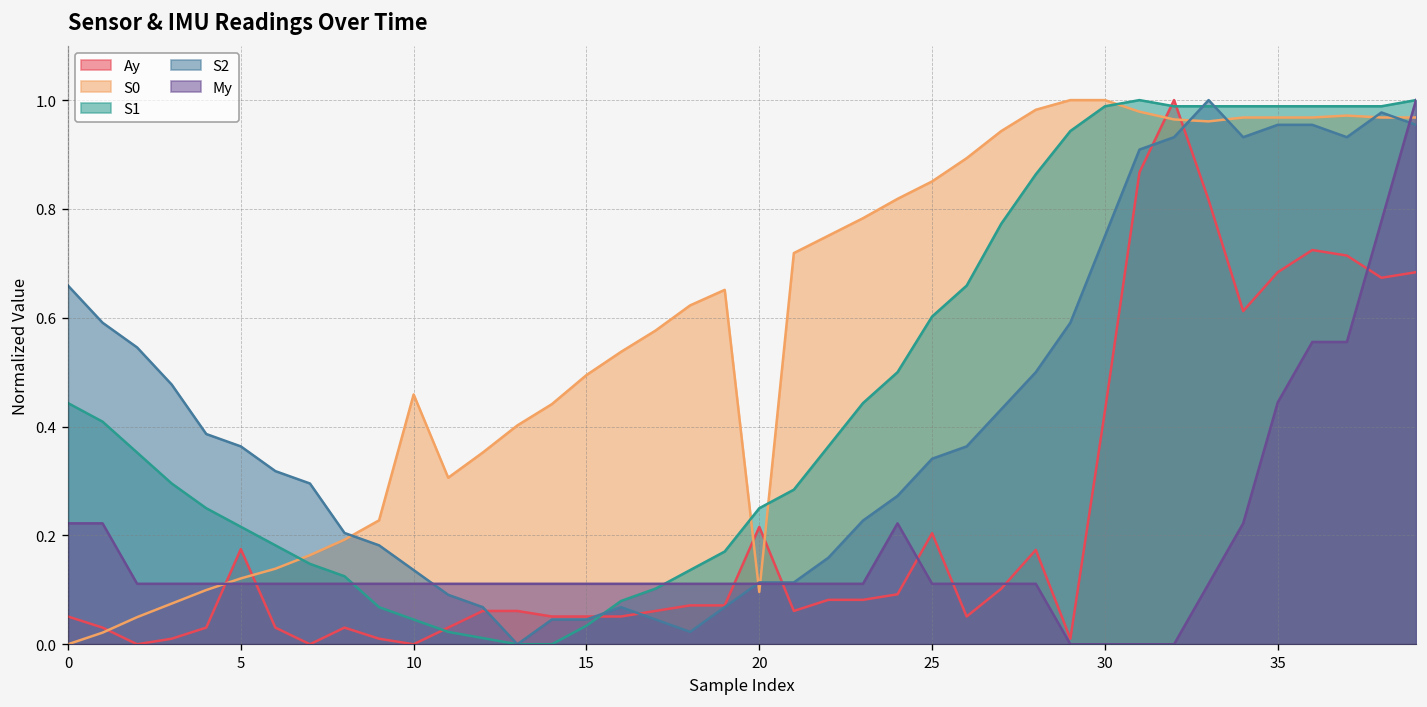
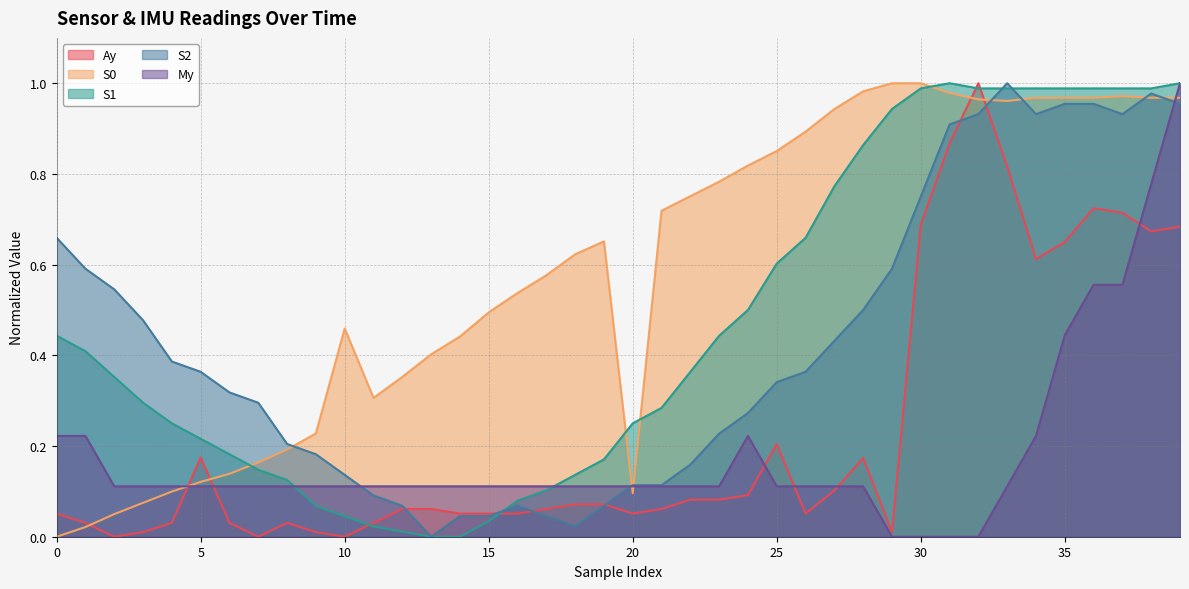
  {
    "Ay": {
      "0": 0.05,
      "5": 0.17,
      "10": 0.00,
-     "20": 0.22,
+     "20": 0.05,
      "25": 0.20,
-     "30": 0.43,
-     "35": 0.68
+     "30": 0.69,
+     "35": 0.65
    },
    "S0": {
      "0": 0.00,
      "5": 0.12,
      "10": 0.46,
      "15": 0.49,
      "20": 0.10,
      "25": 0.85,
      "30": 1.00,
      "35": 0.97
    }
  }
